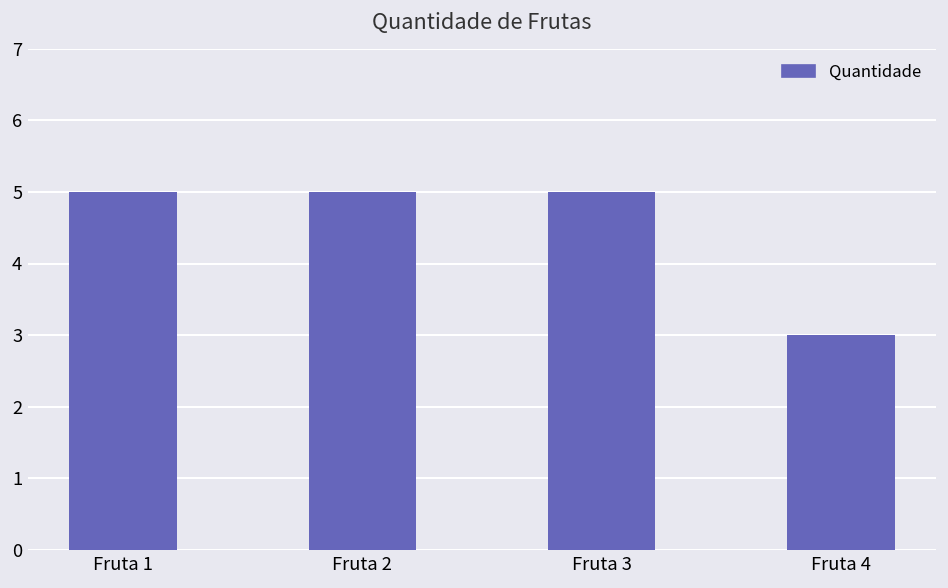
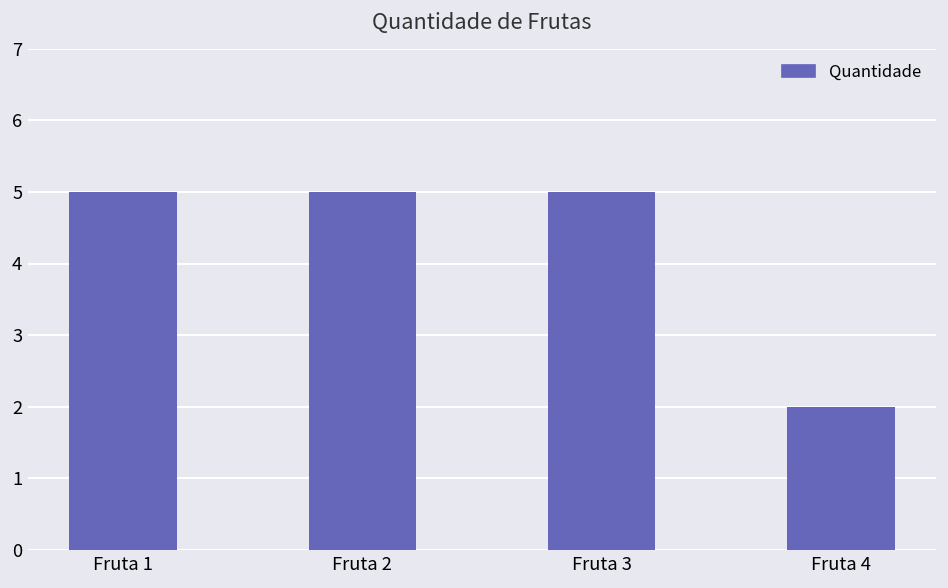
  {
    "Fruta 1": 5,
    "Fruta 2": 5,
    "Fruta 3": 5,
-   "Fruta 4": 3
+   "Fruta 4": 2
  }
